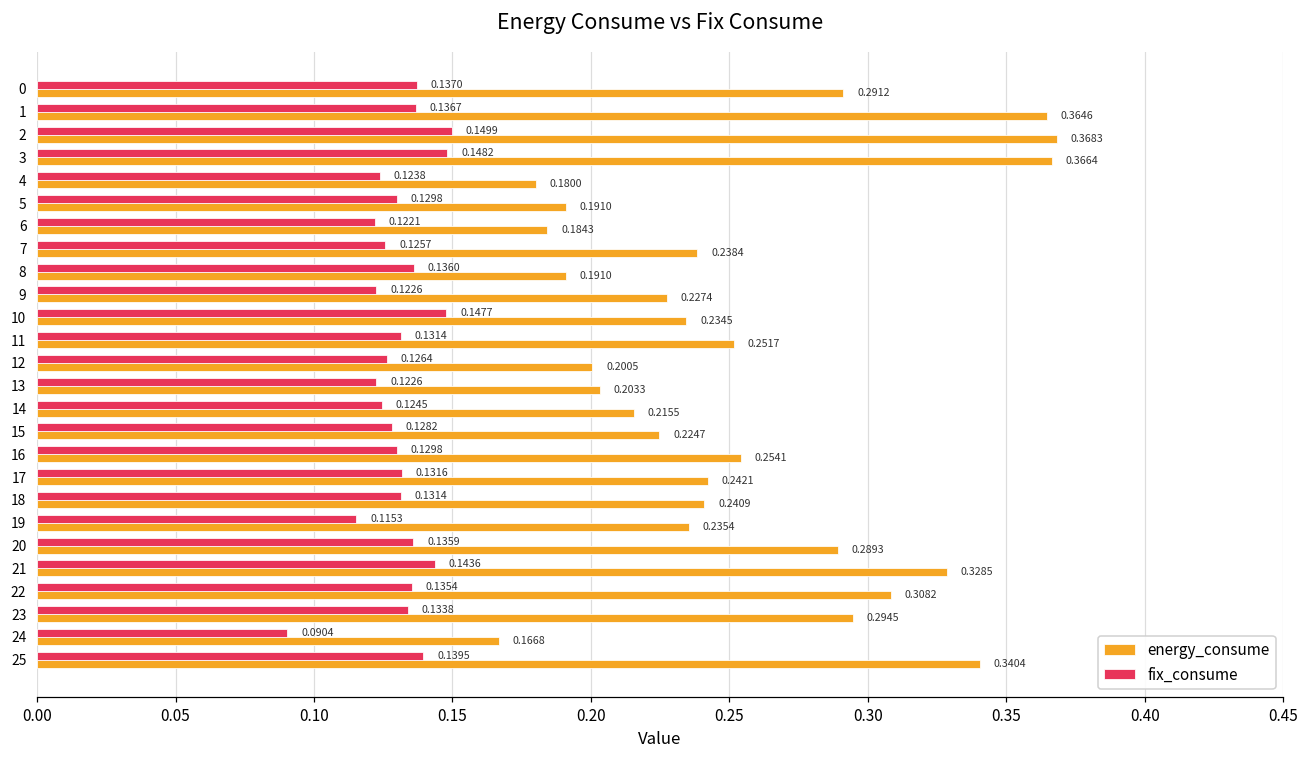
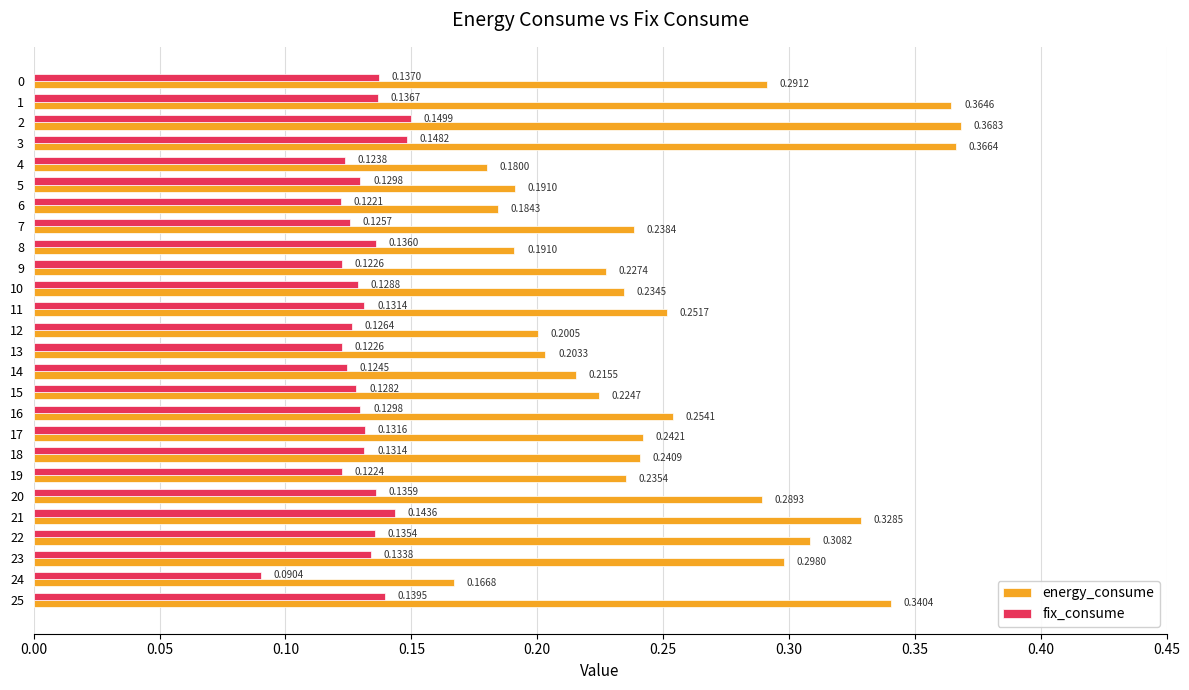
  {
    "energy_consume": {
      "0": 0.2912,
      "1": 0.3646,
      "2": 0.3683,
      "3": 0.3664,
      "4": 0.1800,
      "5": 0.1910,
      "6": 0.1843,
      "7": 0.2384,
      "8": 0.1910,
      "9": 0.2274,
      "10": 0.2345,
      "11": 0.2517,
      "12": 0.2005,
      "13": 0.2033,
      "14": 0.2155,
      "15": 0.2247,
      "16": 0.2541,
      "17": 0.2421,
      "18": 0.2409,
      "19": 0.2354,
      "20": 0.2893,
      "21": 0.3285,
      "22": 0.3082,
-     "23": 0.2945,
+     "23": 0.2980,
      "24": 0.1668,
      "25": 0.3404
    },
    "fix_consume": {
      "0": 0.1370,
      "1": 0.1367,
      "2": 0.1499,
      "3": 0.1482,
      "4": 0.1238,
      "5": 0.1298,
      "6": 0.1221,
      "7": 0.1257,
      "8": 0.1360,
      "9": 0.1226,
-     "10": 0.1477,
+     "10": 0.1288,
      "11": 0.1314,
      "12": 0.1264,
      "13": 0.1226,
      "14": 0.1245,
      "15": 0.1282,
      "16": 0.1298,
      "17": 0.1316,
      "18": 0.1314,
-     "19": 0.1153,
+     "19": 0.1224,
      "20": 0.1359,
      "21": 0.1436,
      "22": 0.1354,
      "23": 0.1338,
      "24": 0.0904,
      "25": 0.1395
    }
  }
